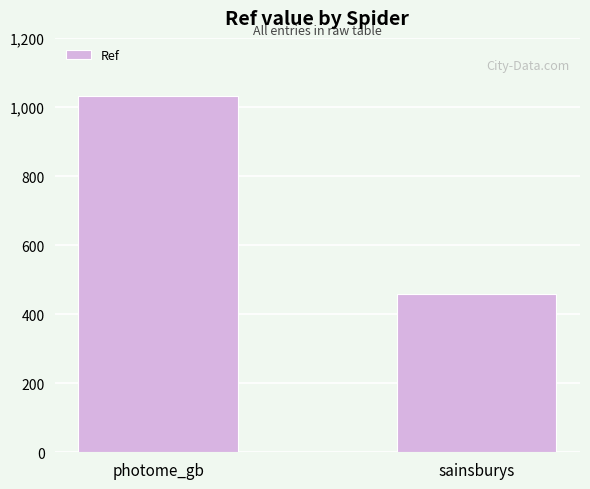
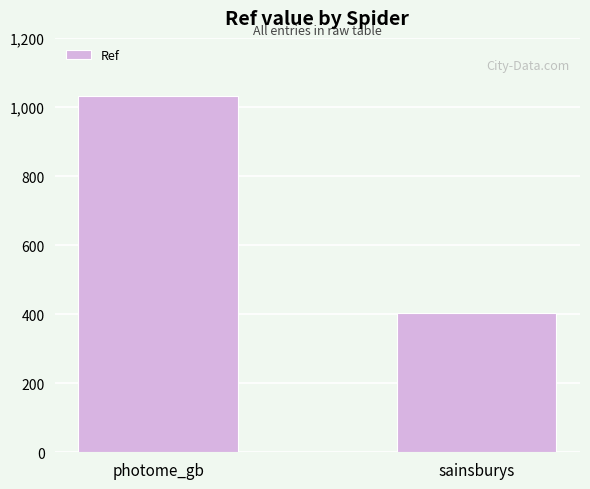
  {
    "photome_gb": "1,030",
-   "sainsburys": "460"
+   "sainsburys": "400"
  }
